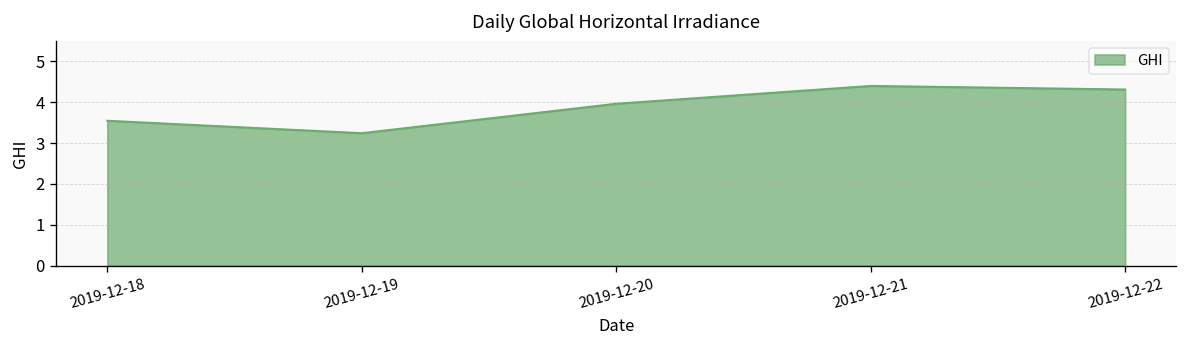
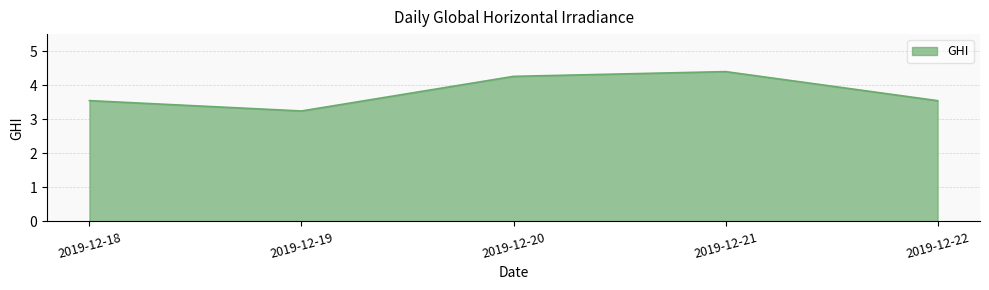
  {
    "2019-12-18": 3.5,
    "2019-12-19": 3.2,
-   "2019-12-20": 4.0,
+   "2019-12-20": 4.3,
    "2019-12-21": 4.4,
-   "2019-12-22": 4.3
+   "2019-12-22": 3.5
  }
